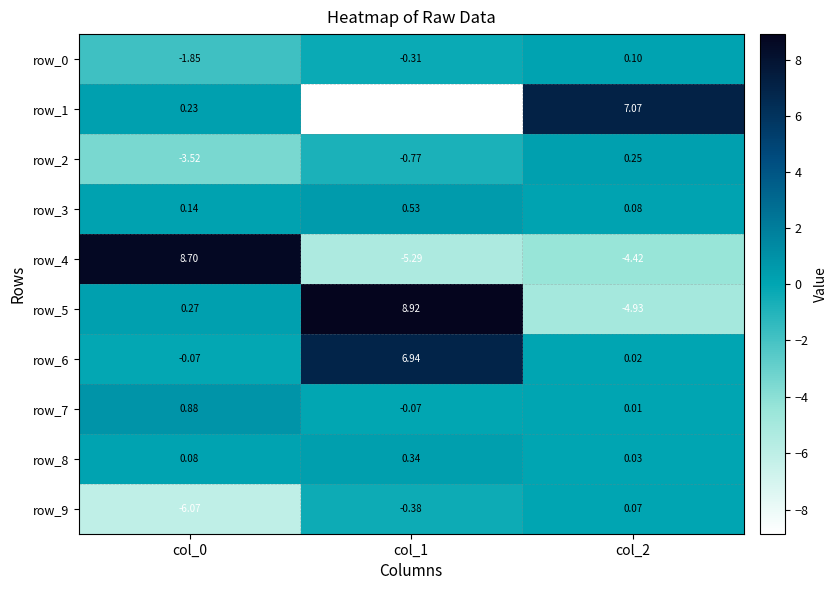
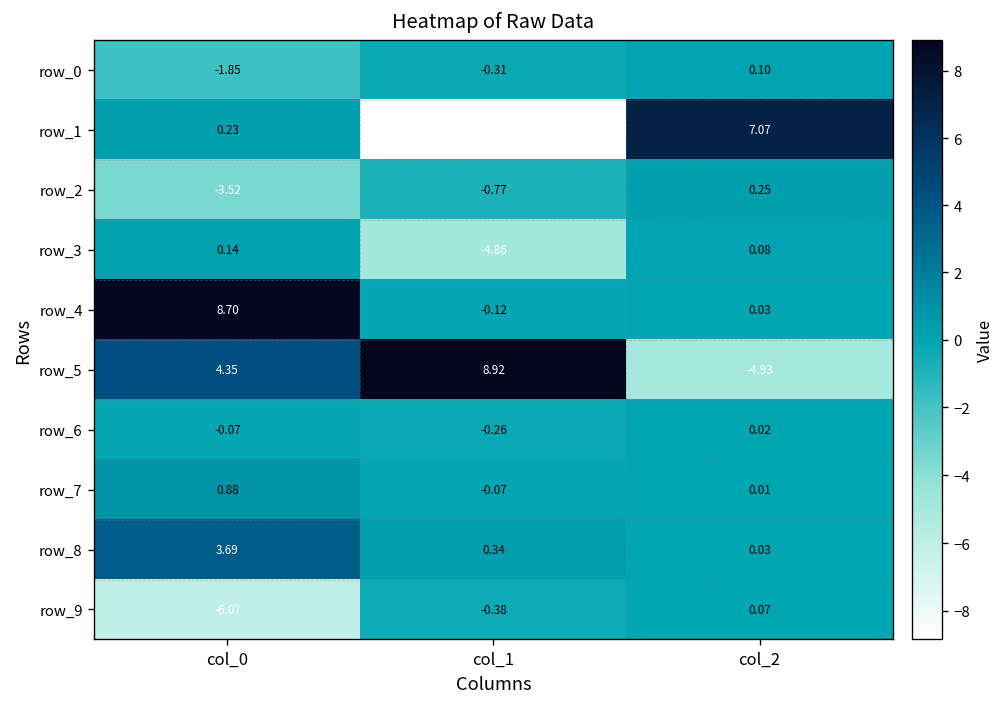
  {
    "row_0": {
      "col_0": -1.85,
      "col_1": -0.31,
      "col_2": 0.10
    },
    "row_1": {
      "col_0": 0.23,
      "col_2": 7.07
    },
    "row_2": {
      "col_0": -3.52,
      "col_1": -0.77,
      "col_2": 0.25
    },
    "row_3": {
      "col_0": 0.14,
-     "col_1": 0.53,
+     "col_1": -4.86,
      "col_2": 0.08
    },
    "row_4": {
      "col_0": 8.70,
-     "col_1": -5.29,
-     "col_2": -4.42
+     "col_1": -0.12,
+     "col_2": 0.03
    },
    "row_5": {
-     "col_0": 0.27,
+     "col_0": 4.35,
      "col_1": 8.92,
      "col_2": -4.93
    },
    "row_6": {
      "col_0": -0.07,
-     "col_1": 6.94,
+     "col_1": -0.26,
      "col_2": 0.02
    },
    "row_7": {
      "col_0": 0.88,
      "col_1": -0.07,
      "col_2": 0.01
    },
    "row_8": {
-     "col_0": 0.08,
+     "col_0": 3.69,
      "col_1": 0.34,
      "col_2": 0.03
    },
    "row_9": {
      "col_0": -6.07,
      "col_1": -0.38,
      "col_2": 0.07
    }
  }
